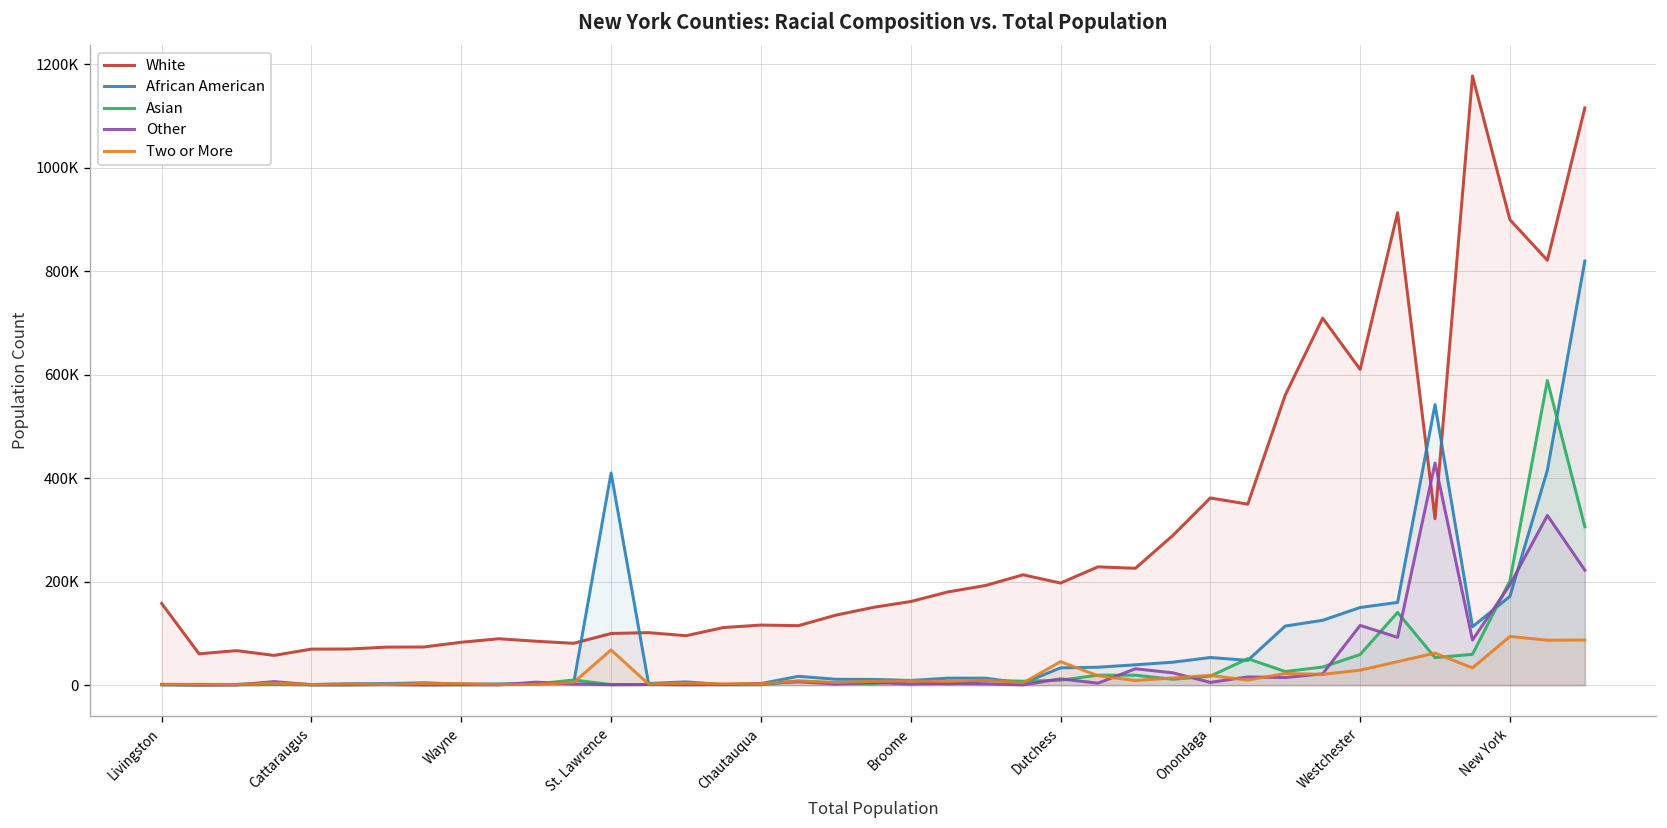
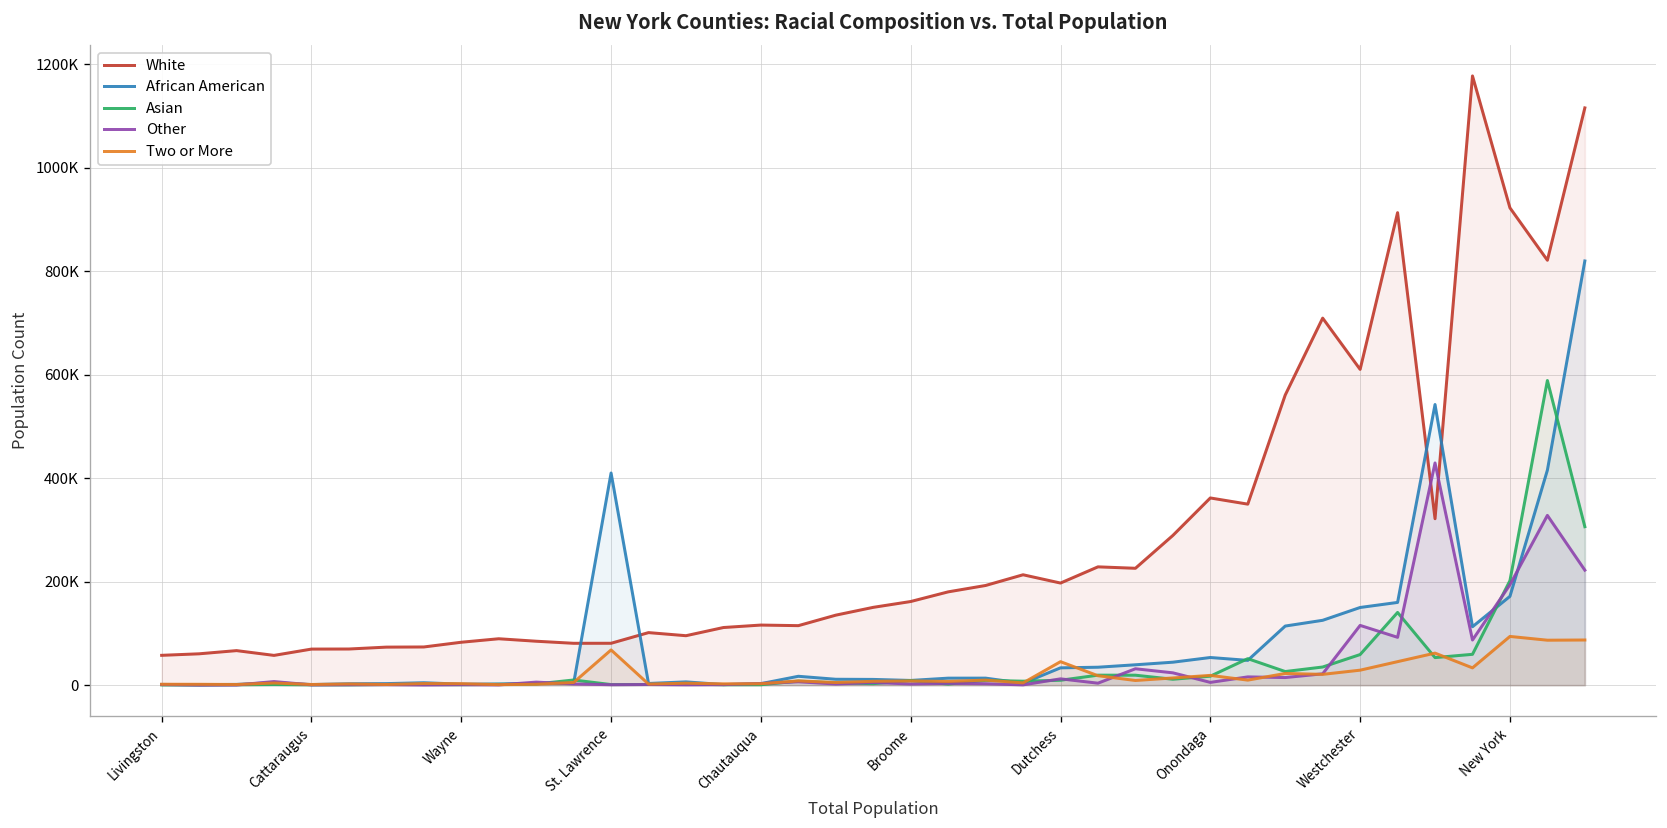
  {
    "White": {
-     "Livingston": 160000,
-     "St. Lawrence": 100000,
+     "Livingston": 60000,
+     "St. Lawrence": 80000,
      "Dutchess": 200000,
-     "New York": 900000
+     "New York": 920000
    },
    "African American": {
      "St. Lawrence": 410000,
      "Dutchess": 30000,
      "New York": 170000
    },
    "Asian": {
      "New York": 200000
    },
    "Other": {
      "New York": 190000
    },
    "Two or More": {
      "St. Lawrence": 70000,
      "Dutchess": 50000,
      "New York": 90000
    }
  }
